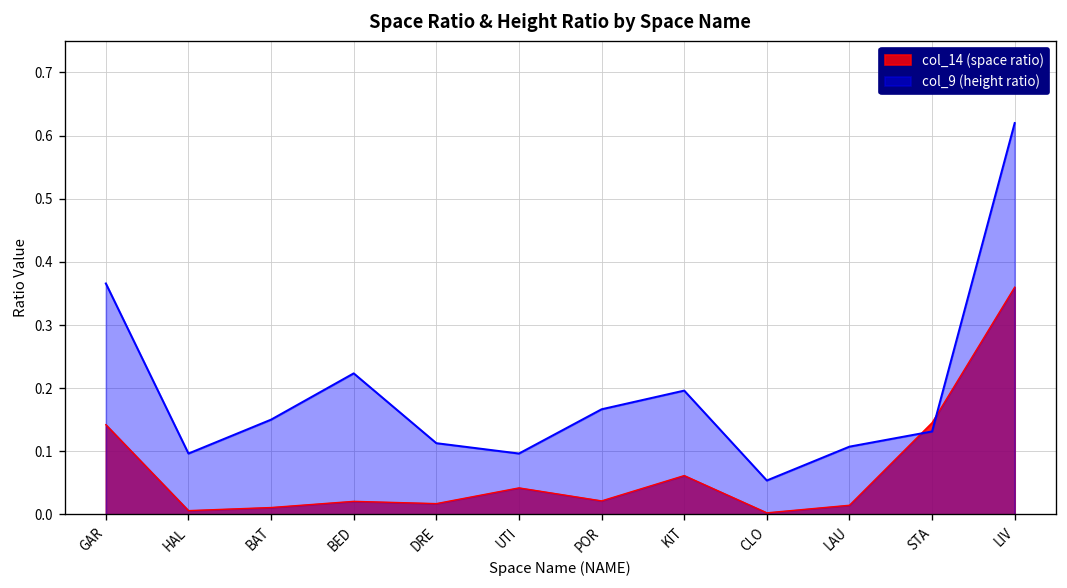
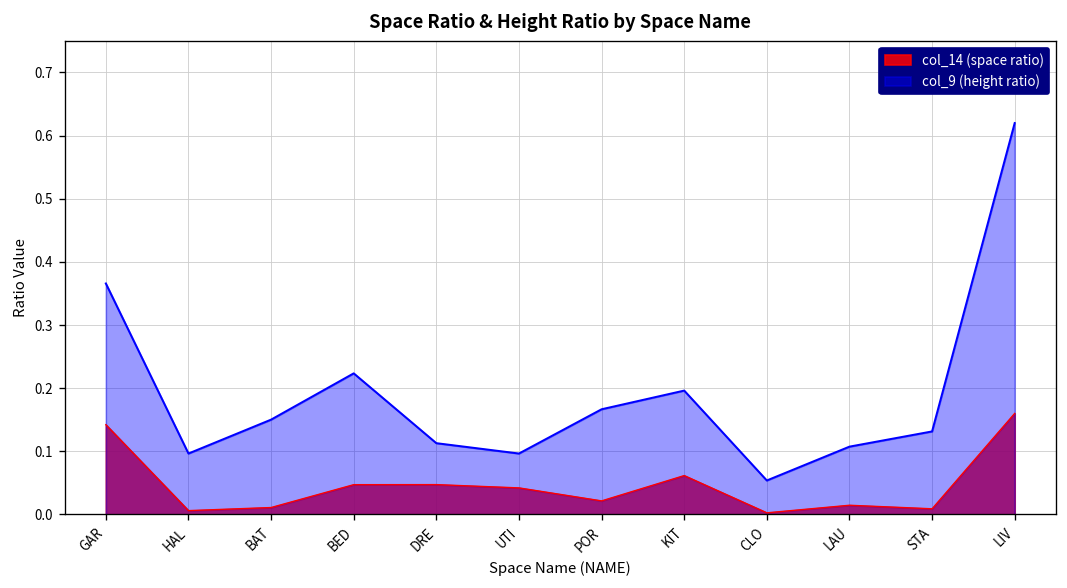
  {
    "col_14 (space ratio)": {
      "GAR": 0.14,
      "HAL": 0.01,
      "BAT": 0.01,
-     "BED": 0.02,
-     "DRE": 0.02,
+     "BED": 0.05,
+     "DRE": 0.05,
      "UTI": 0.04,
      "POR": 0.02,
      "KIT": 0.06,
      "CLO": 0.00,
      "LAU": 0.01,
-     "STA": 0.15,
-     "LIV": 0.36
+     "STA": 0.01,
+     "LIV": 0.16
    },
    "col_9 (height ratio)": {
      "GAR": 0.37,
      "HAL": 0.10,
      "BAT": 0.15,
      "BED": 0.22,
      "DRE": 0.11,
      "UTI": 0.10,
      "POR": 0.17,
      "KIT": 0.20,
      "CLO": 0.05,
      "LAU": 0.11,
      "STA": 0.13,
      "LIV": 0.62
    }
  }
